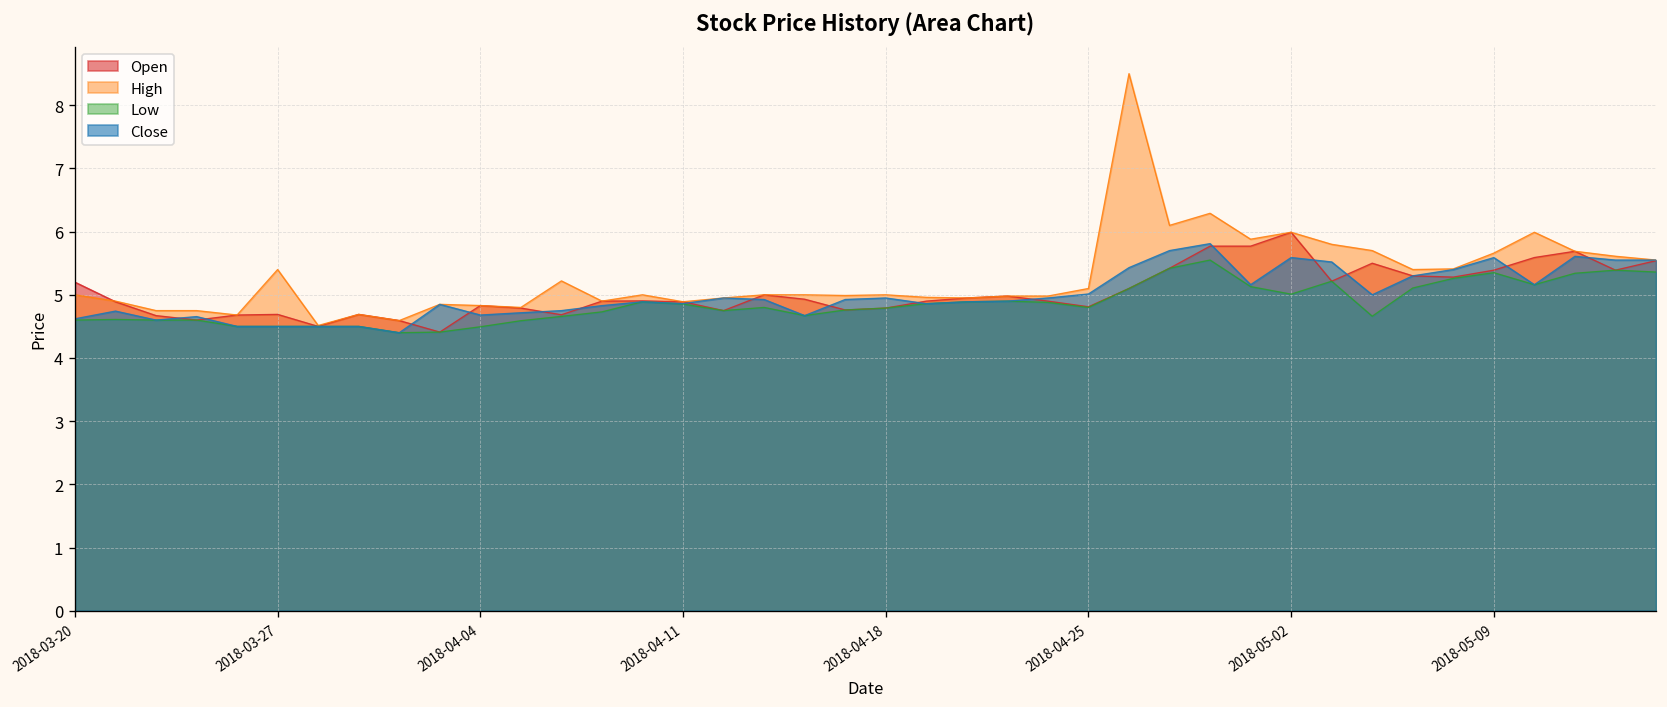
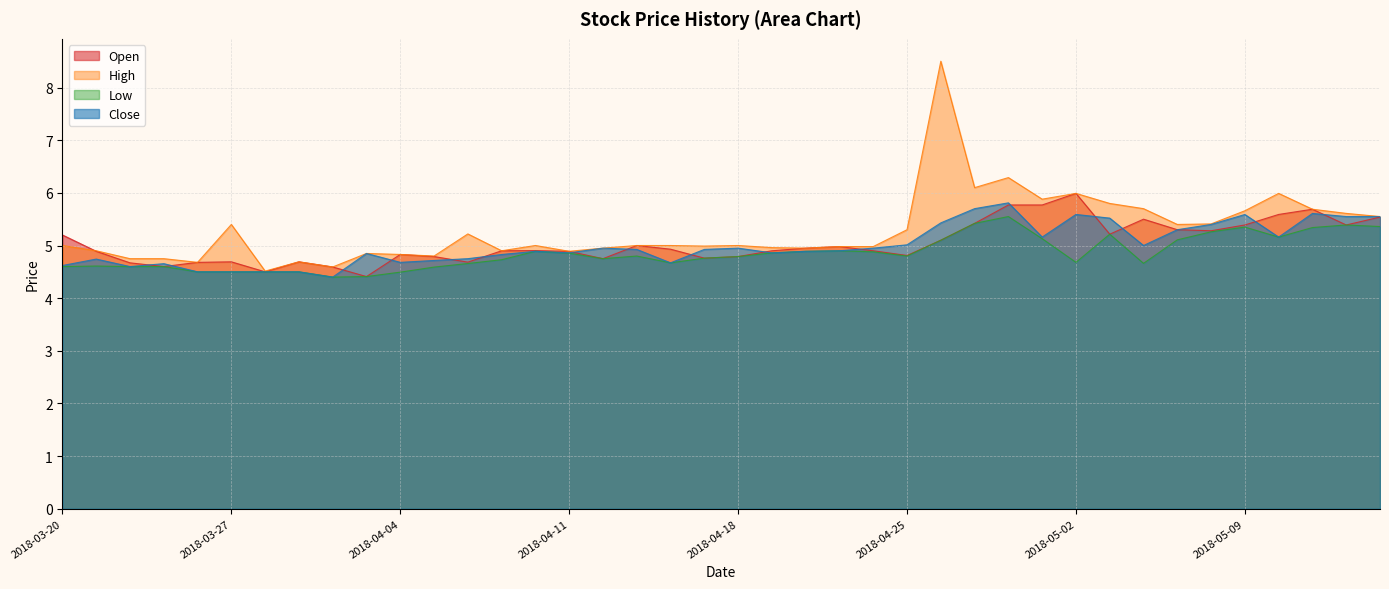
  {
    "Open": {
      "2018-03-20": 5.2,
      "2018-03-27": 4.7
    },
    "High": {
      "2018-03-20": 5.0,
      "2018-03-27": 5.4,
      "2018-04-18": 5.0,
-     "2018-04-25": 5.1,
+     "2018-04-25": 5.3,
      "2018-05-09": 5.7
    },
    "Low": {
      "2018-04-04": 4.5,
-     "2018-05-02": 5.0
+     "2018-05-02": 4.7
    },
    "Close": {
      "2018-04-04": 4.7,
      "2018-04-18": 5.0,
      "2018-04-25": 5.0,
      "2018-05-02": 5.6,
      "2018-05-09": 5.6
    }
  }
